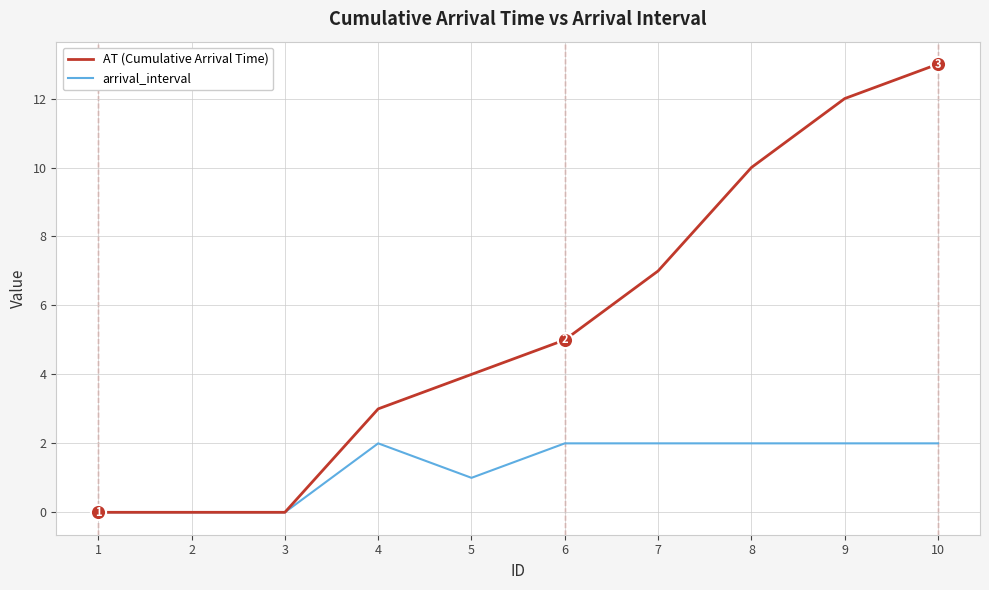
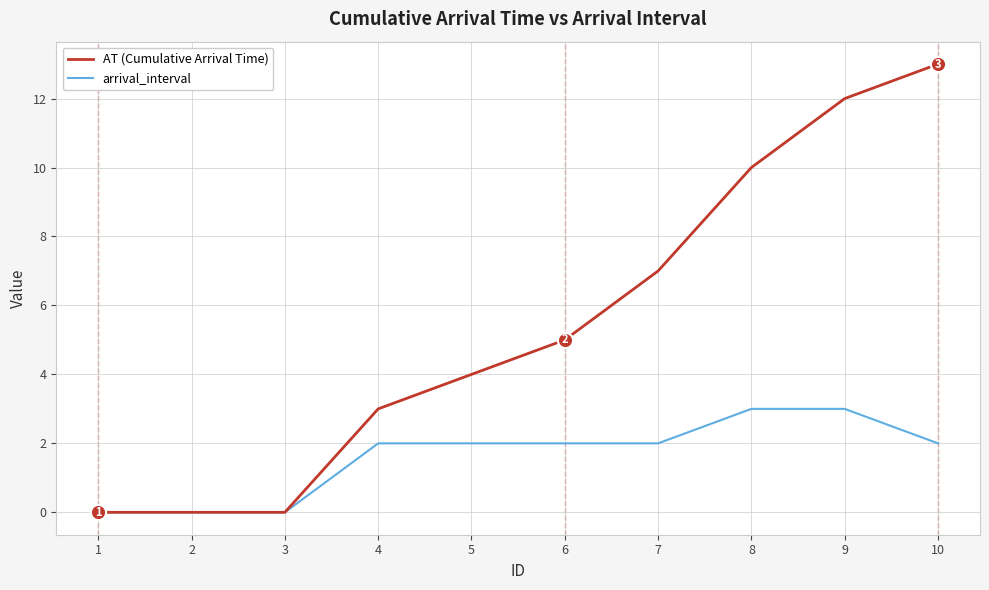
  {
    "arrival_interval": {
      "4": 2,
-     "5": 1,
+     "5": 2,
      "6": 2,
      "7": 2,
-     "8": 2,
-     "9": 2,
+     "8": 3,
+     "9": 3,
      "10": 2
    }
  }
